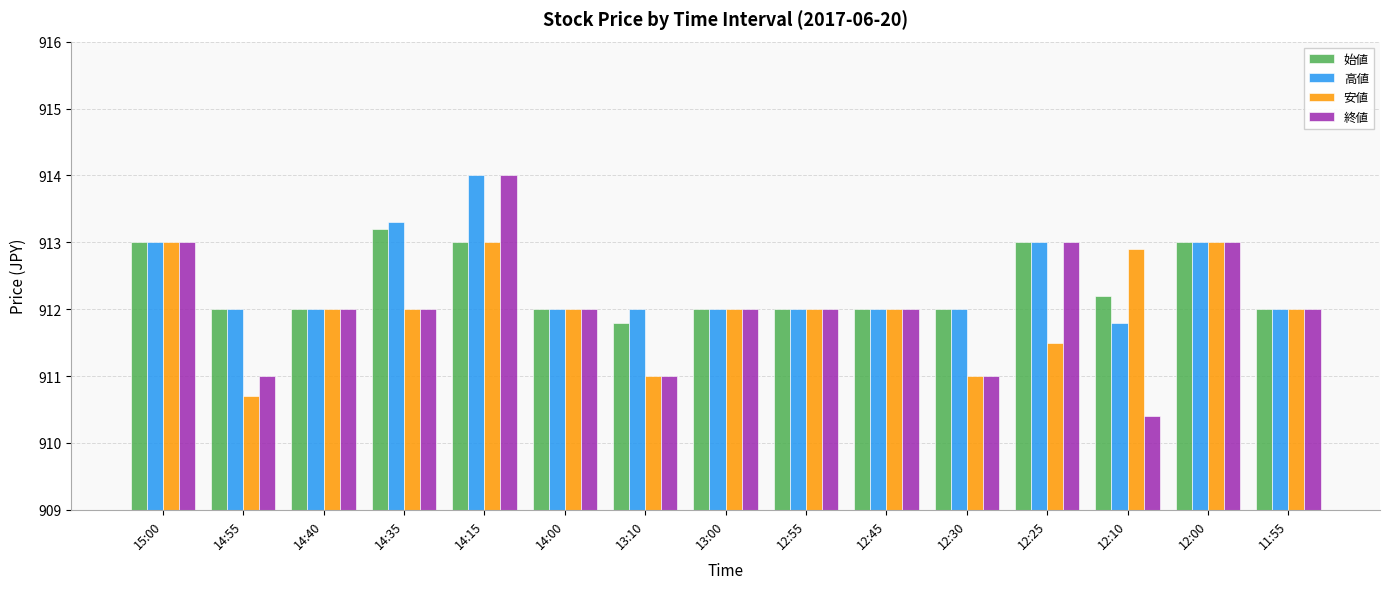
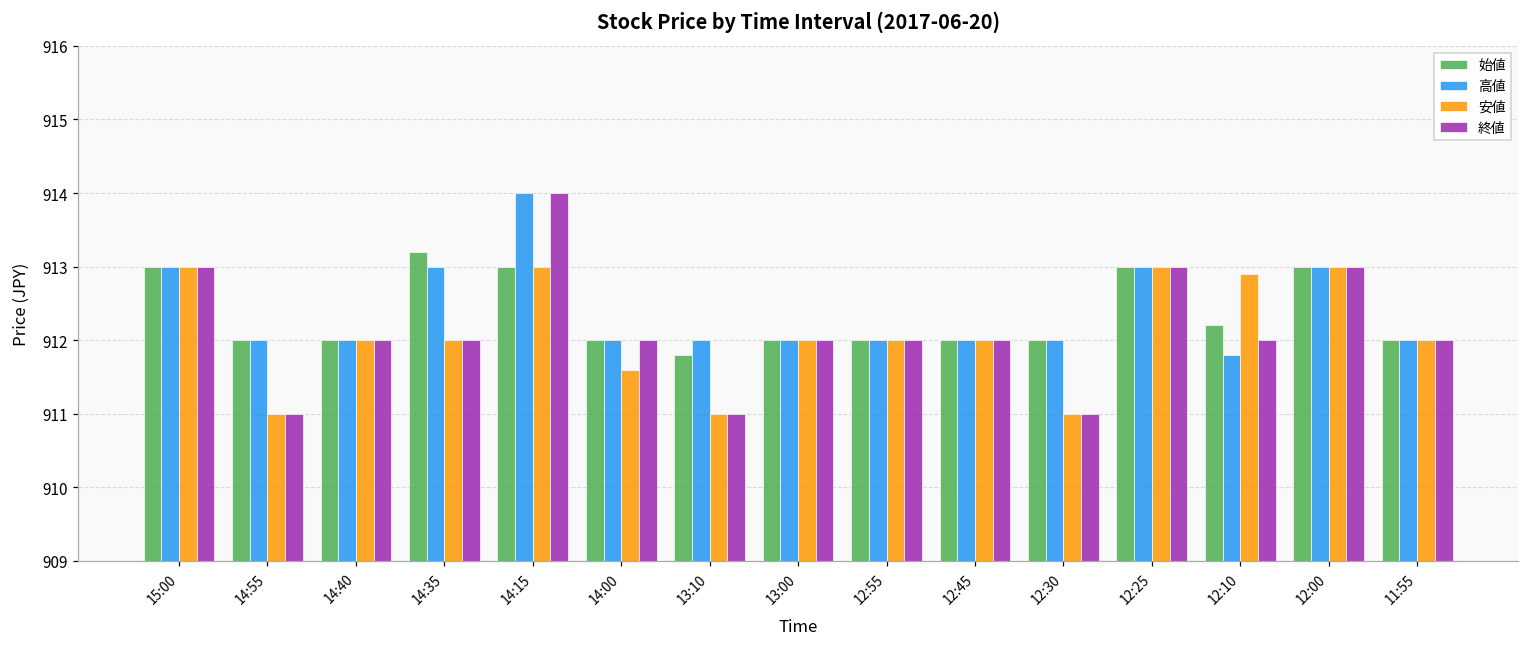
  {
    "始値": {
      "15:00": 913.0,
      "14:55": 912.0,
      "14:40": 912.0,
      "14:35": 913.2,
      "14:15": 913.0,
      "14:00": 912.0,
      "13:10": 911.8,
      "13:00": 912.0,
      "12:55": 912.0,
      "12:45": 912.0,
      "12:30": 912.0,
      "12:25": 913.0,
      "12:10": 912.2,
      "12:00": 913.0,
      "11:55": 912.0
    },
    "高値": {
      "15:00": 913.0,
      "14:55": 912.0,
      "14:40": 912.0,
-     "14:35": 913.3,
+     "14:35": 913.0,
      "14:15": 914.0,
      "14:00": 912.0,
      "13:10": 912.0,
      "13:00": 912.0,
      "12:55": 912.0,
      "12:45": 912.0,
      "12:30": 912.0,
      "12:25": 913.0,
      "12:10": 911.8,
      "12:00": 913.0,
      "11:55": 912.0
    },
    "安値": {
      "15:00": 913.0,
-     "14:55": 910.7,
+     "14:55": 911.0,
      "14:40": 912.0,
      "14:35": 912.0,
      "14:15": 913.0,
-     "14:00": 912.0,
+     "14:00": 911.6,
      "13:10": 911.0,
      "13:00": 912.0,
      "12:55": 912.0,
      "12:45": 912.0,
      "12:30": 911.0,
-     "12:25": 911.5,
+     "12:25": 913.0,
      "12:10": 912.9,
      "12:00": 913.0,
      "11:55": 912.0
    },
    "終値": {
      "15:00": 913.0,
      "14:55": 911.0,
      "14:40": 912.0,
      "14:35": 912.0,
      "14:15": 914.0,
      "14:00": 912.0,
      "13:10": 911.0,
      "13:00": 912.0,
      "12:55": 912.0,
      "12:45": 912.0,
      "12:30": 911.0,
      "12:25": 913.0,
-     "12:10": 910.4,
+     "12:10": 912.0,
      "12:00": 913.0,
      "11:55": 912.0
    }
  }
